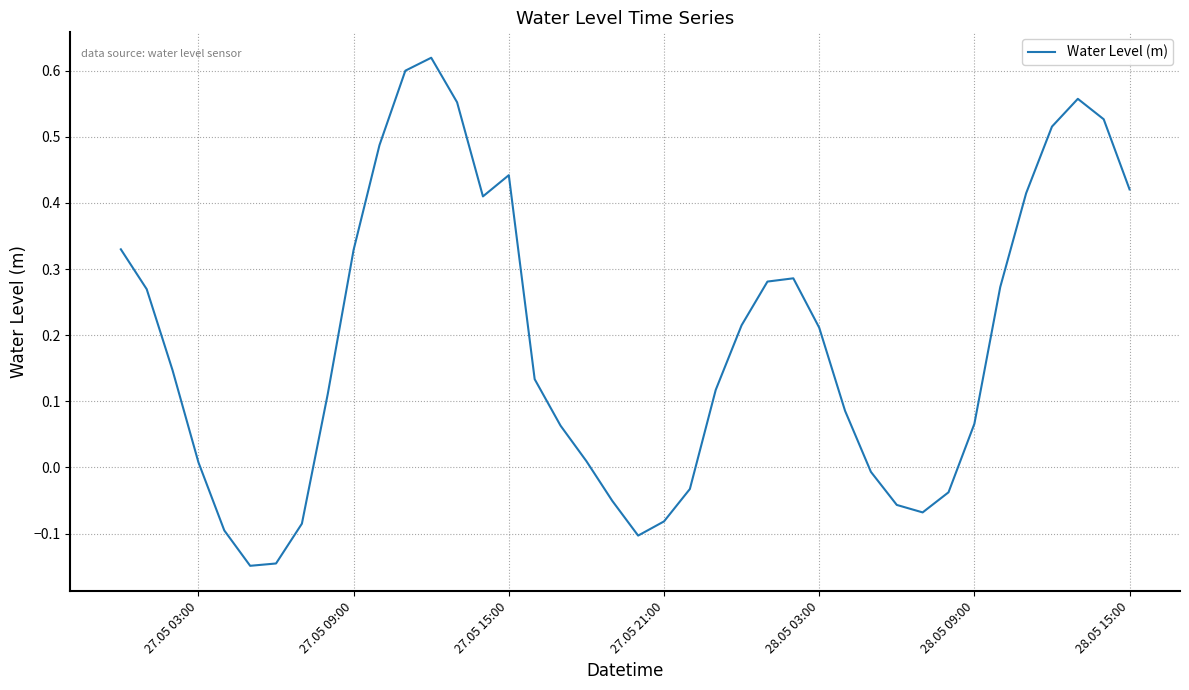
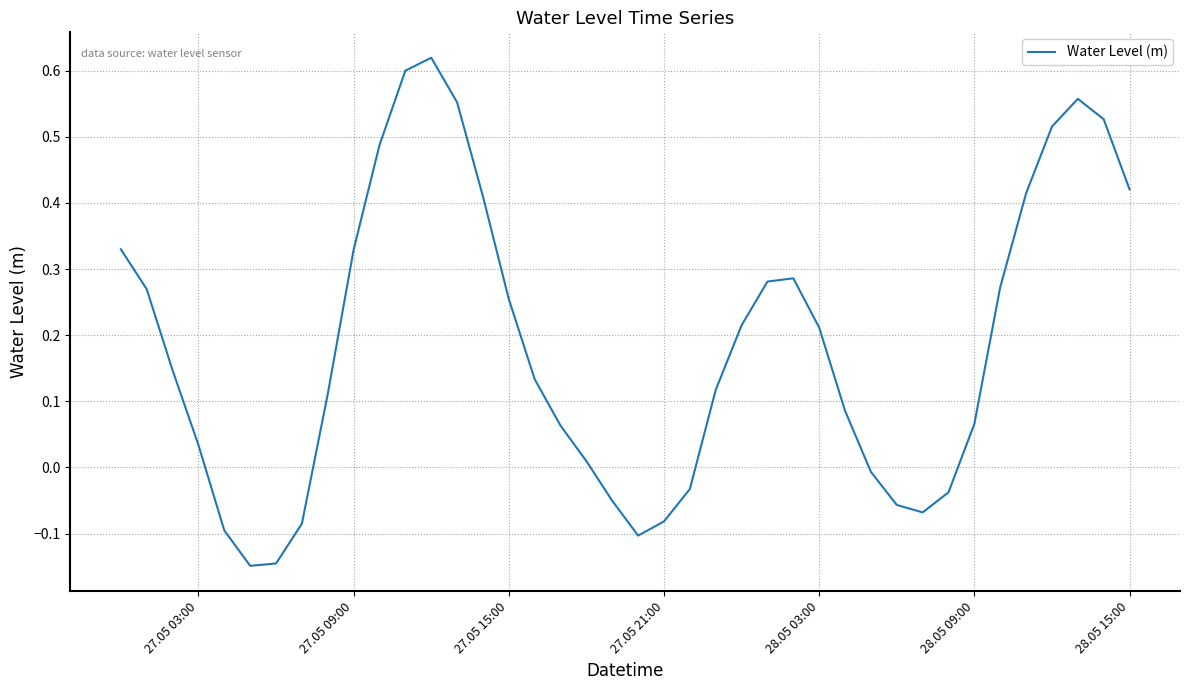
  {
-   "27.05 03:00": 0.01,
+   "27.05 03:00": 0.03,
    "27.05 09:00": 0.33,
-   "27.05 15:00": 0.44,
+   "27.05 15:00": 0.25,
    "27.05 21:00": -0.08,
    "28.05 03:00": 0.21,
    "28.05 09:00": 0.07,
    "28.05 15:00": 0.42
  }
